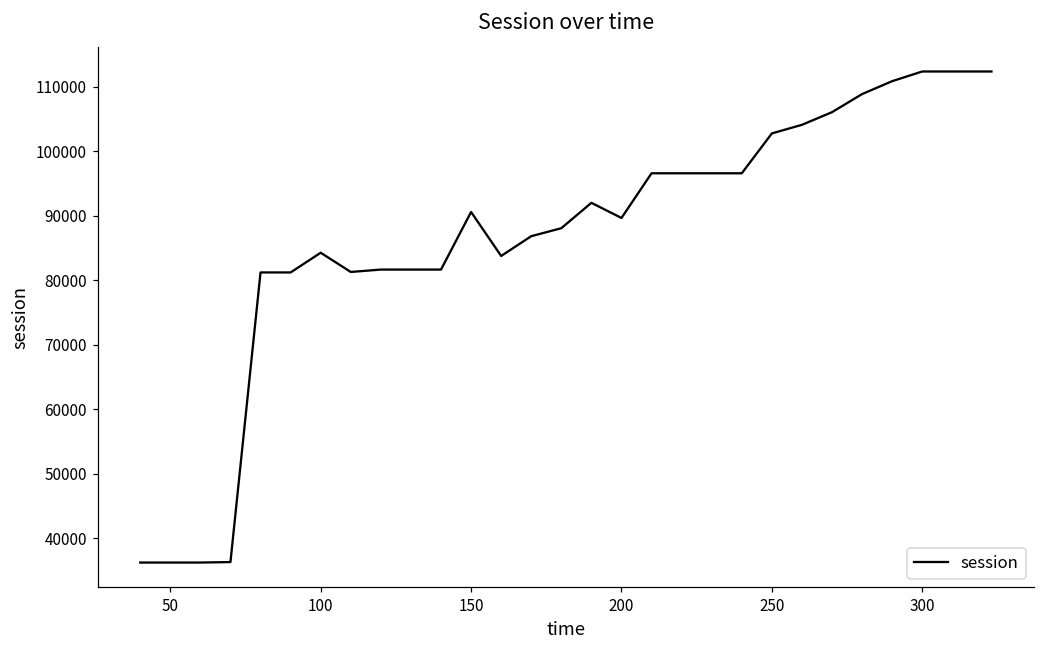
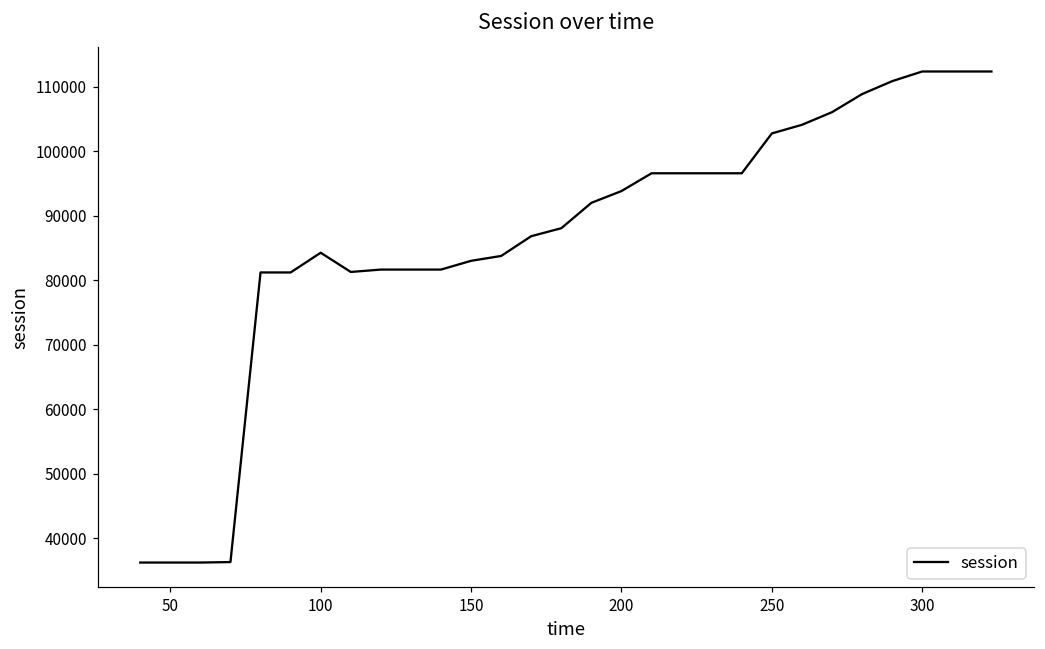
  {
    "50": 36000,
    "100": 84000,
-   "150": 91000,
-   "200": 90000,
+   "150": 83000,
+   "200": 94000,
    "250": 103000,
    "300": 112000
  }
